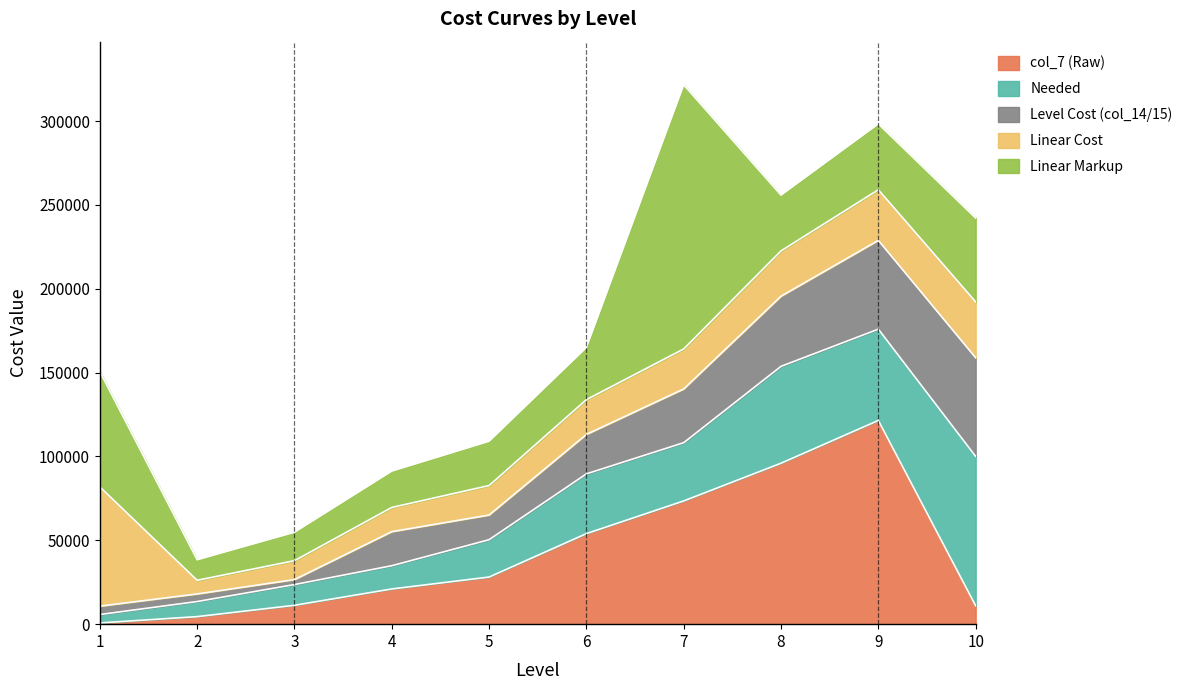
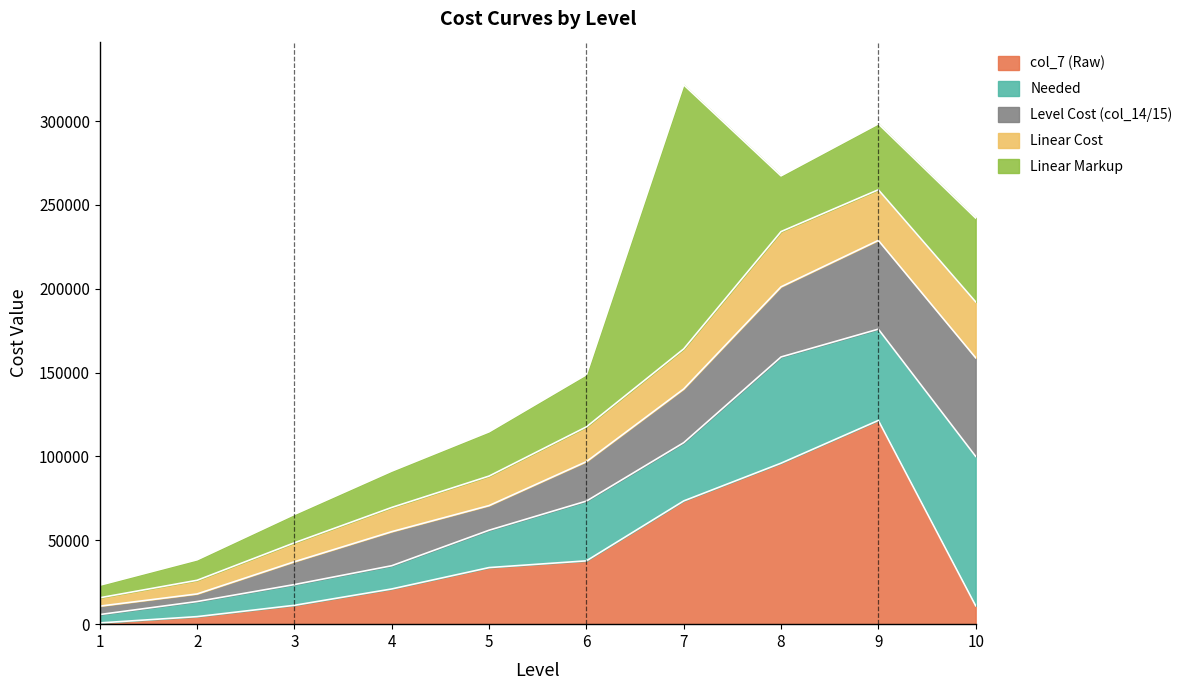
  {
    "col_7 (Raw)": {
      "1": 1000,
      "2": 5000,
      "3": 11000,
      "4": 21000,
-     "5": 28000,
-     "6": 54000,
+     "5": 34000,
+     "6": 38000,
      "7": 74000,
      "8": 96000,
      "9": 122000,
      "10": 11000
    },
    "Needed": {
      "1": 5000,
      "2": 9000,
      "3": 12000,
      "4": 14000,
      "5": 22000,
      "6": 36000,
      "7": 35000,
-     "8": 58000,
+     "8": 63000,
      "9": 54000,
      "10": 89000
    },
    "Level Cost (col_14/15)": {
      "1": 5000,
      "2": 5000,
-     "3": 3000,
+     "3": 14000,
      "4": 20000,
      "5": 15000,
      "6": 24000,
      "7": 32000,
      "8": 42000,
      "9": 53000,
      "10": 59000
    },
    "Linear Cost": {
-     "1": 71000,
+     "1": 5000,
      "2": 8000,
      "3": 11000,
      "4": 14000,
      "5": 18000,
      "6": 21000,
      "7": 24000,
-     "8": 27000,
+     "8": 33000,
      "9": 30000,
      "10": 33000
    },
    "Linear Markup": {
-     "1": 69000,
+     "1": 8000,
      "2": 12000,
      "3": 17000,
      "4": 22000,
      "5": 26000,
      "6": 31000,
      "7": 158000,
      "8": 33000,
      "9": 39000,
      "10": 50000
    }
  }
